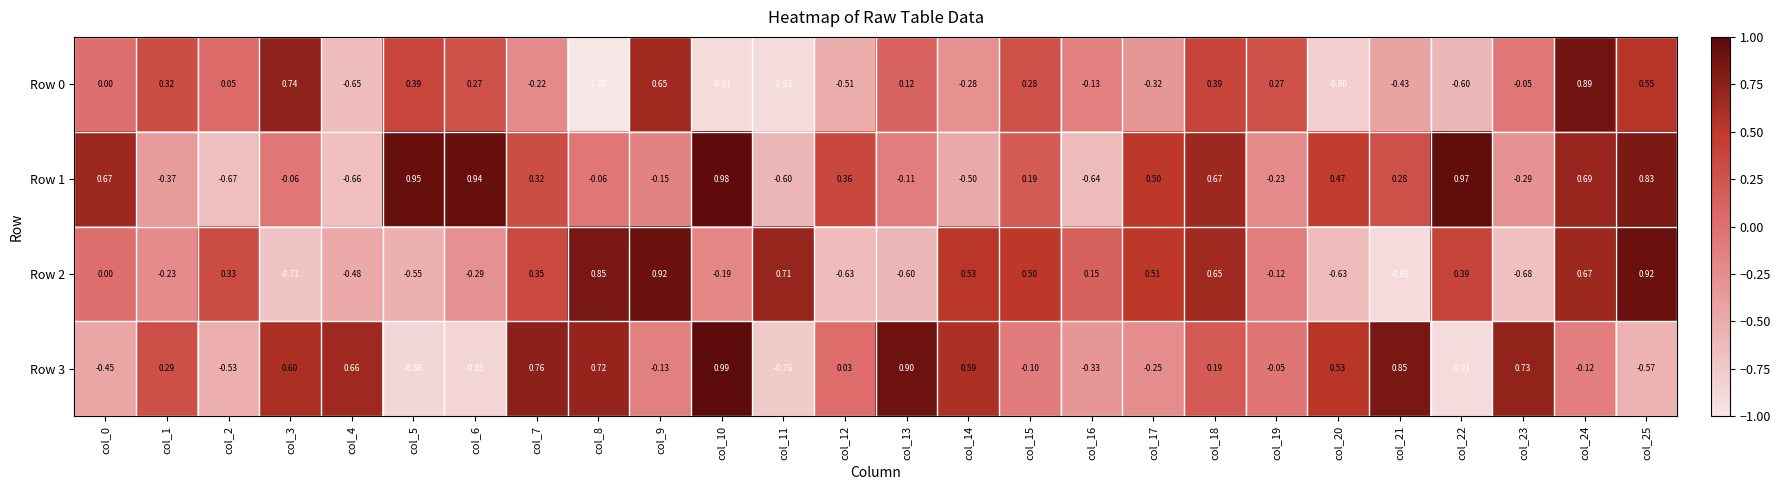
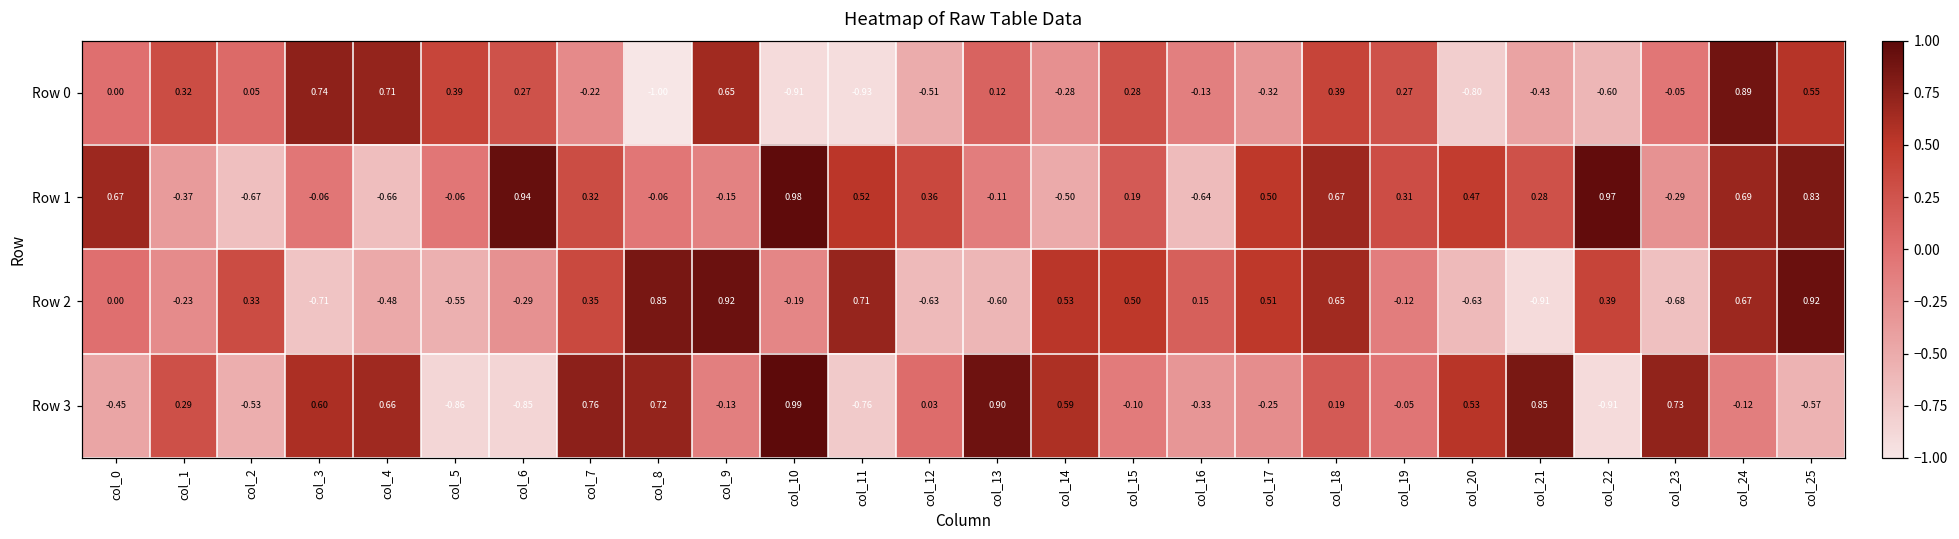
  {
    "Row 0": {
      "col_0": 0.00,
      "col_1": 0.32,
      "col_2": 0.05,
      "col_3": 0.74,
-     "col_4": -0.65,
+     "col_4": 0.71,
      "col_5": 0.39,
      "col_6": 0.27,
      "col_7": -0.22,
      "col_9": 0.65,
      "col_12": -0.51,
      "col_13": 0.12,
      "col_14": -0.28,
      "col_15": 0.28,
      "col_16": -0.13,
      "col_17": -0.32,
      "col_18": 0.39,
      "col_19": 0.27,
      "col_20": -0.80,
      "col_21": -0.43,
      "col_22": -0.60,
      "col_23": -0.05,
      "col_24": 0.89,
      "col_25": 0.55
    },
    "Row 1": {
      "col_0": 0.67,
      "col_1": -0.37,
      "col_2": -0.67,
      "col_3": -0.06,
      "col_4": -0.66,
-     "col_5": 0.95,
+     "col_5": -0.06,
      "col_6": 0.94,
      "col_7": 0.32,
      "col_8": -0.06,
      "col_9": -0.15,
      "col_10": 0.98,
-     "col_11": -0.60,
+     "col_11": 0.52,
      "col_12": 0.36,
      "col_13": -0.11,
      "col_14": -0.50,
      "col_15": 0.19,
      "col_16": -0.64,
      "col_17": 0.50,
      "col_18": 0.67,
-     "col_19": -0.23,
+     "col_19": 0.31,
      "col_20": 0.47,
      "col_21": 0.28,
      "col_22": 0.97,
      "col_23": -0.29,
      "col_24": 0.69,
      "col_25": 0.83
    },
    "Row 2": {
      "col_0": 0.00,
      "col_1": -0.23,
      "col_2": 0.33,
      "col_3": -0.71,
      "col_4": -0.48,
      "col_5": -0.55,
      "col_6": -0.29,
      "col_7": 0.35,
      "col_8": 0.85,
      "col_9": 0.92,
      "col_10": -0.19,
      "col_11": 0.71,
      "col_12": -0.63,
      "col_13": -0.60,
      "col_14": 0.53,
      "col_15": 0.50,
      "col_16": 0.15,
      "col_17": 0.51,
      "col_18": 0.65,
      "col_19": -0.12,
      "col_20": -0.63,
      "col_22": 0.39,
      "col_23": -0.68,
      "col_24": 0.67,
      "col_25": 0.92
    },
    "Row 3": {
      "col_0": -0.45,
      "col_1": 0.29,
      "col_2": -0.53,
      "col_3": 0.60,
      "col_4": 0.66,
      "col_7": 0.76,
      "col_8": 0.72,
      "col_9": -0.13,
      "col_10": 0.99,
      "col_11": -0.76,
      "col_12": 0.03,
      "col_13": 0.90,
      "col_14": 0.59,
      "col_15": -0.10,
      "col_16": -0.33,
      "col_17": -0.25,
      "col_18": 0.19,
      "col_19": -0.05,
      "col_20": 0.53,
      "col_21": 0.85,
      "col_23": 0.73,
      "col_24": -0.12,
      "col_25": -0.57
    }
  }
